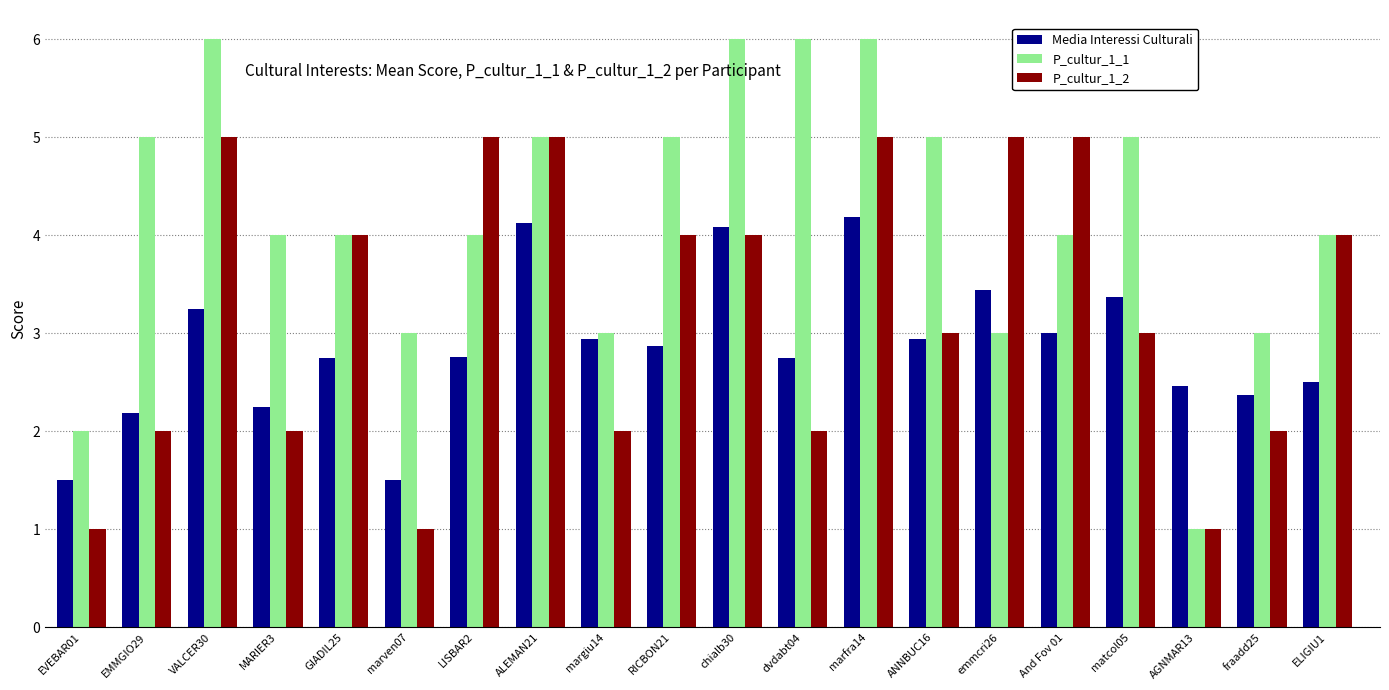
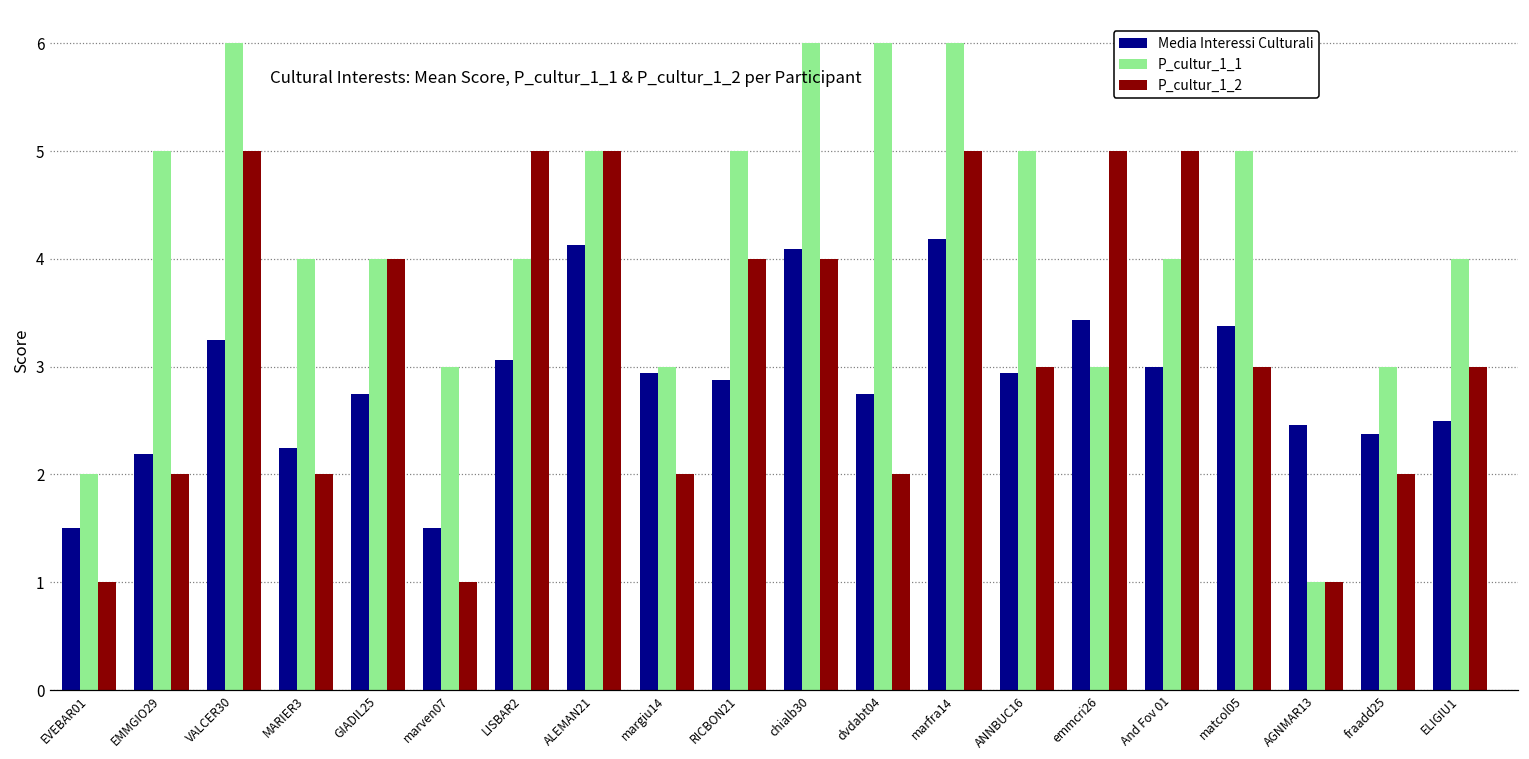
  {
    "Media Interessi Culturali": {
      "EVEBAR01": 1.5,
      "EMMGIO29": 2.2,
      "VALCER30": 3.3,
      "MARIER3": 2.3,
      "GIADIL25": 2.8,
      "marven07": 1.5,
-     "LISBAR2": 2.8,
+     "LISBAR2": 3.1,
      "ALEMAN21": 4.1,
      "margiu14": 2.9,
      "RICBON21": 2.9,
      "chialb30": 4.1,
      "dvdabt04": 2.8,
      "marfra14": 4.2,
      "ANNBUC16": 2.9,
      "emmcri26": 3.4,
      "And Fov 01": 3.0,
      "matcol05": 3.4,
      "AGNMAR13": 2.5,
      "fraadd25": 2.4,
      "ELIGIU1": 2.5
    },
    "P_cultur_1_1": {
      "EVEBAR01": 2.0,
      "EMMGIO29": 5.0,
      "VALCER30": 6.0,
      "MARIER3": 4.0,
      "GIADIL25": 4.0,
      "marven07": 3.0,
      "LISBAR2": 4.0,
      "ALEMAN21": 5.0,
      "margiu14": 3.0,
      "RICBON21": 5.0,
      "chialb30": 6.0,
      "dvdabt04": 6.0,
      "marfra14": 6.0,
      "ANNBUC16": 5.0,
      "emmcri26": 3.0,
      "And Fov 01": 4.0,
      "matcol05": 5.0,
      "AGNMAR13": 1.0,
      "fraadd25": 3.0,
      "ELIGIU1": 4.0
    },
    "P_cultur_1_2": {
      "EVEBAR01": 1,
      "EMMGIO29": 2,
      "VALCER30": 5,
      "MARIER3": 2,
      "GIADIL25": 4,
      "marven07": 1,
      "LISBAR2": 5,
      "ALEMAN21": 5,
      "margiu14": 2,
      "RICBON21": 4,
      "chialb30": 4,
      "dvdabt04": 2,
      "marfra14": 5,
      "ANNBUC16": 3,
      "emmcri26": 5,
      "And Fov 01": 5,
      "matcol05": 3,
      "AGNMAR13": 1,
      "fraadd25": 2,
-     "ELIGIU1": 4
+     "ELIGIU1": 3
    }
  }
